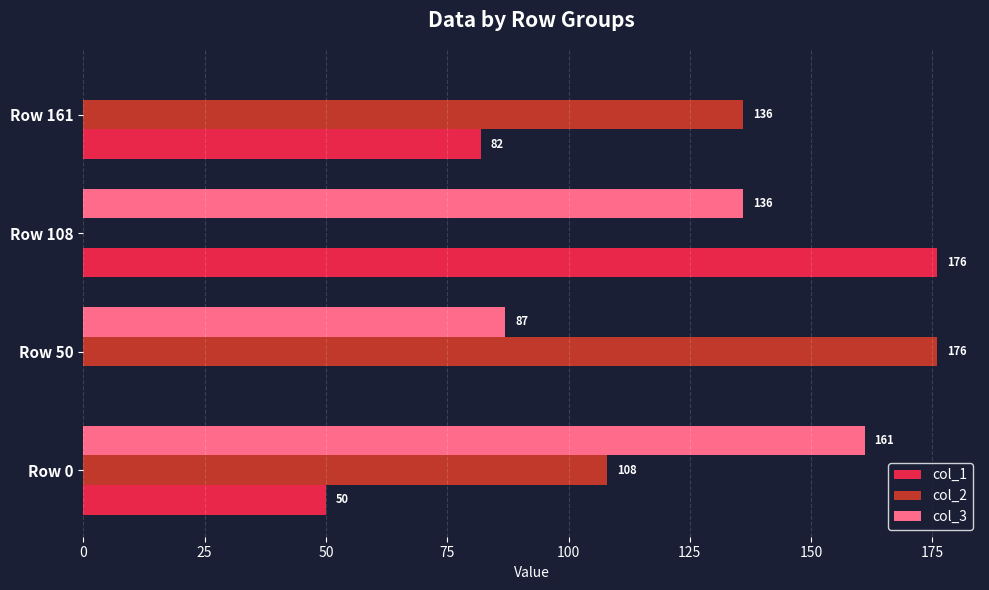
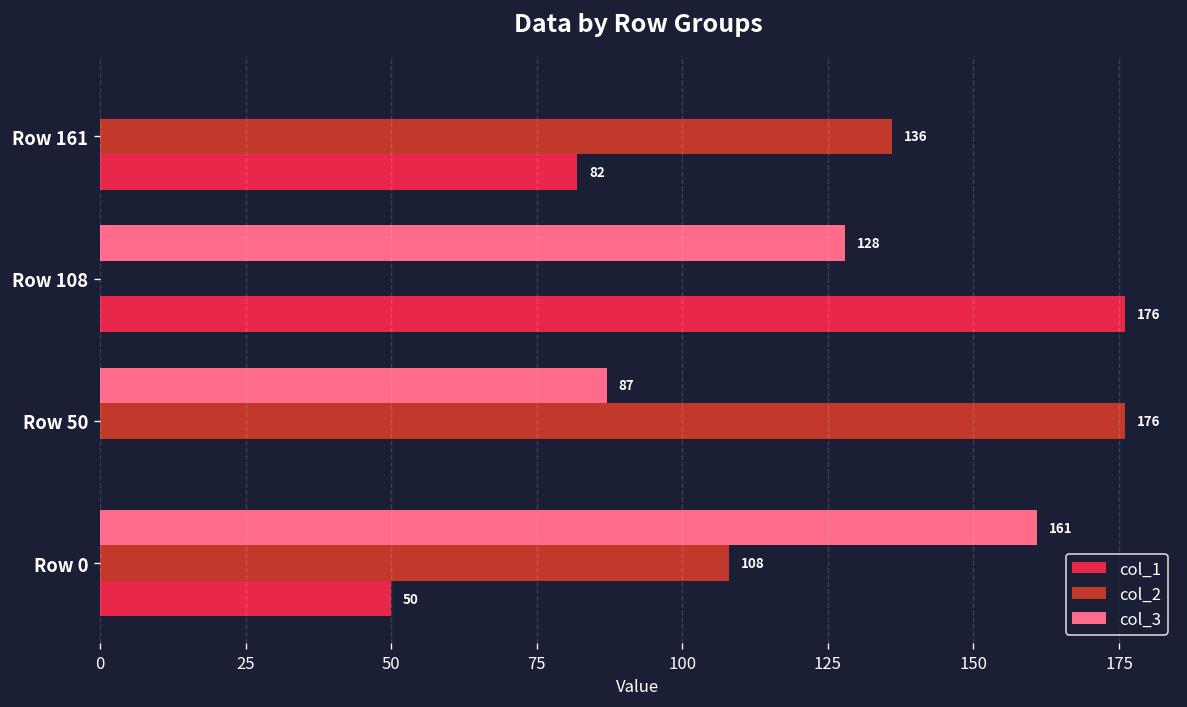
  {
    "col_3": {
-     "Row 108": 136,
+     "Row 108": 128,
      "Row 50": 87,
      "Row 0": 161
    }
  }
